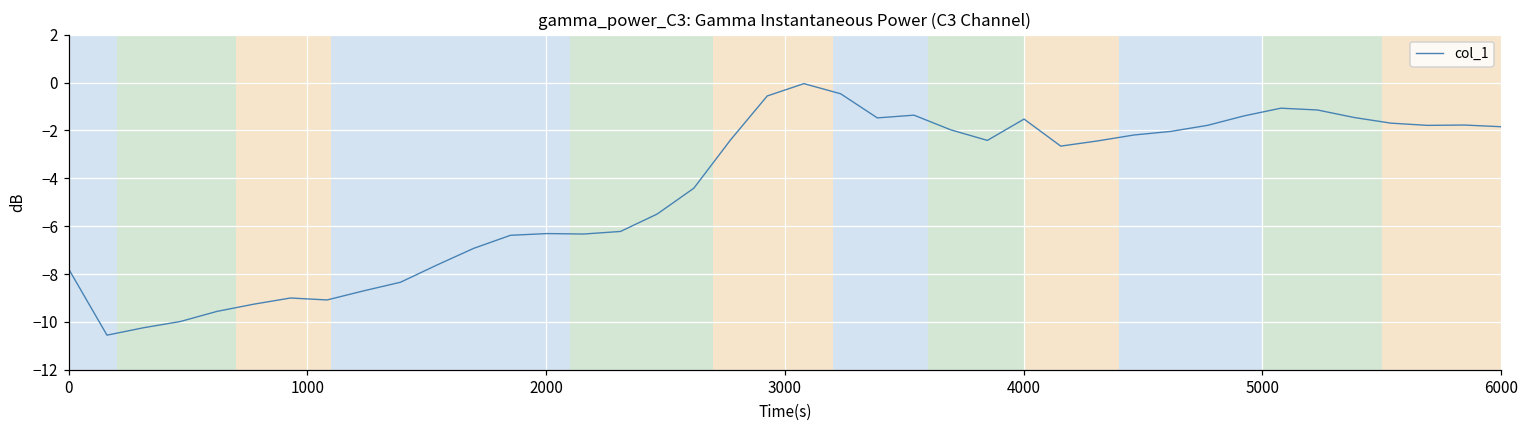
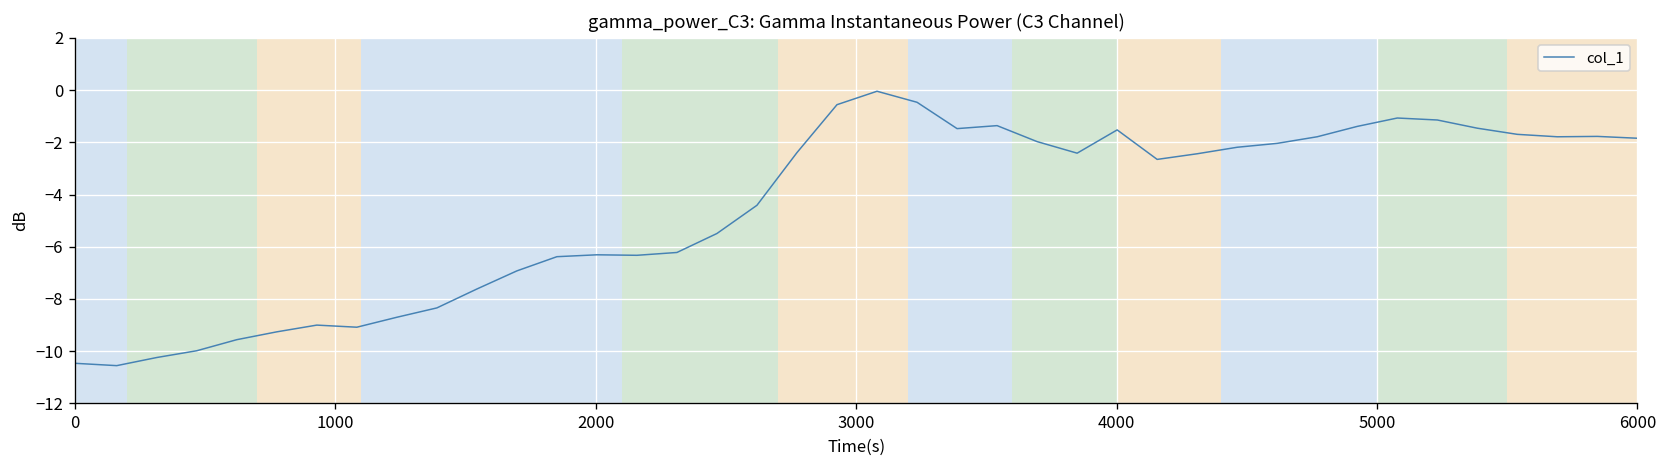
  {
-   "0": -7.8,
+   "0": -10.5,
    "4000": -1.5,
    "6000": -1.8
  }
